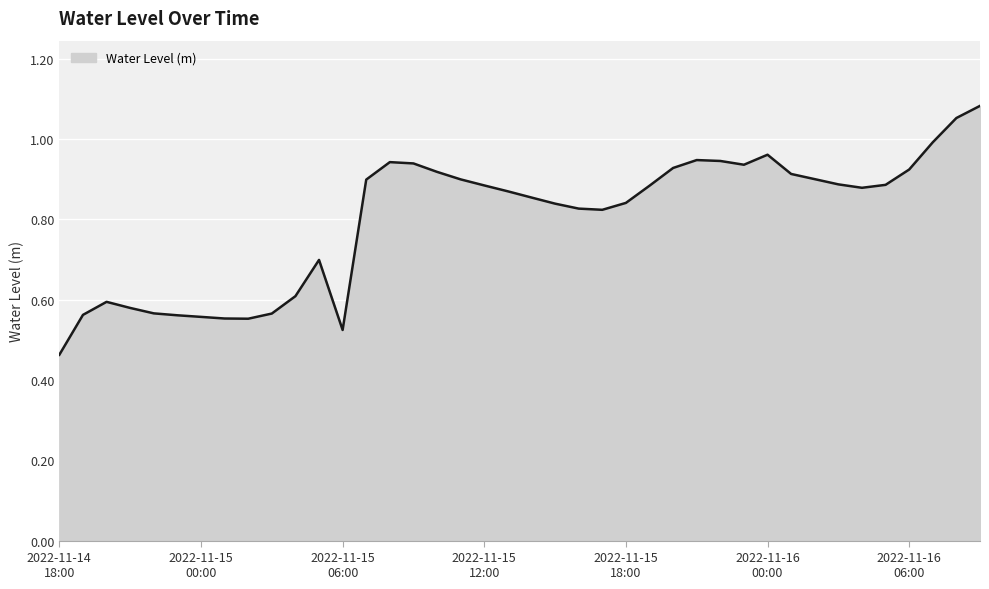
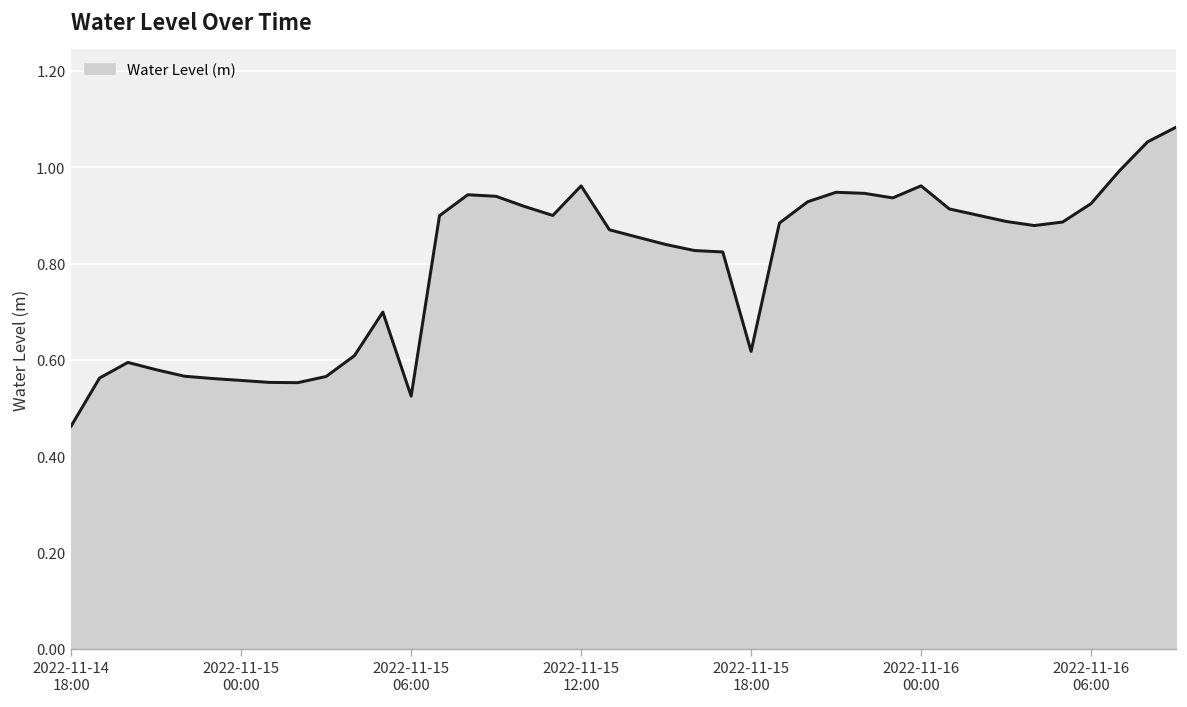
  {
    "2022-11-14 18:00": 0.46,
    "2022-11-15 00:00": 0.56,
    "2022-11-15 06:00": 0.52,
-   "2022-11-15 12:00": 0.88,
-   "2022-11-15 18:00": 0.84,
+   "2022-11-15 12:00": 0.96,
+   "2022-11-15 18:00": 0.62,
    "2022-11-16 00:00": 0.96,
    "2022-11-16 06:00": 0.92
  }
